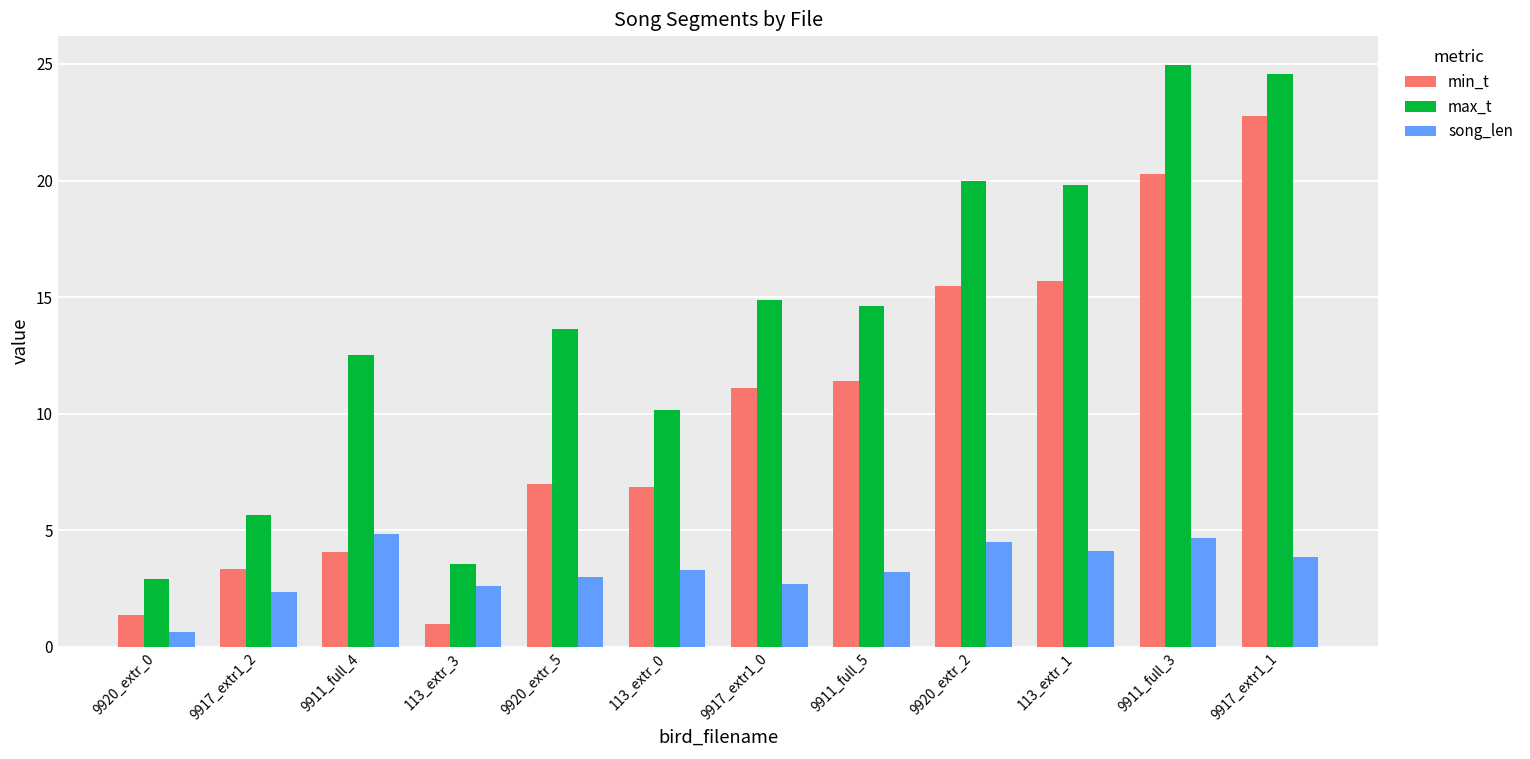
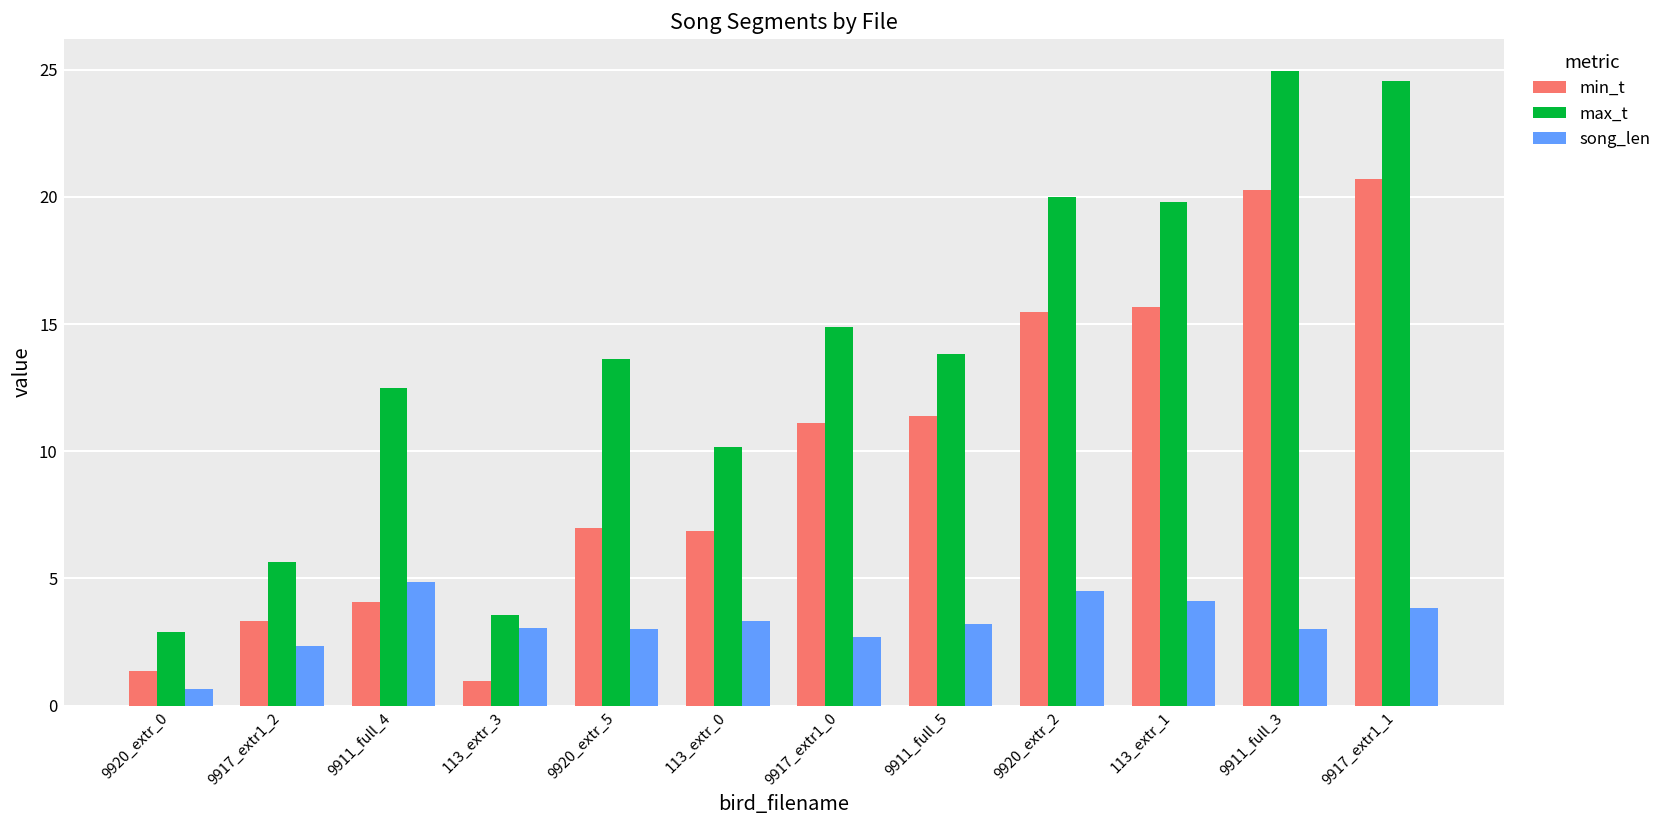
  {
    "min_t": {
      "9920_extr_0": 1.4,
      "9917_extr1_2": 3.3,
      "9911_full_4": 4.1,
      "113_extr_3": 1.0,
      "9920_extr_5": 7.0,
      "113_extr_0": 6.9,
      "9917_extr1_0": 11.1,
      "9911_full_5": 11.4,
      "9920_extr_2": 15.5,
      "113_extr_1": 15.7,
      "9911_full_3": 20.3,
-     "9917_extr1_1": 22.8
+     "9917_extr1_1": 20.7
    },
    "max_t": {
      "9920_extr_0": 2.9,
      "9917_extr1_2": 5.7,
      "9911_full_4": 12.5,
      "113_extr_3": 3.6,
      "9920_extr_5": 13.6,
      "113_extr_0": 10.2,
      "9917_extr1_0": 14.9,
-     "9911_full_5": 14.6,
+     "9911_full_5": 13.8,
      "9920_extr_2": 20.0,
      "113_extr_1": 19.8,
      "9911_full_3": 25.0,
      "9917_extr1_1": 24.6
    },
    "song_len": {
      "9920_extr_0": 0.6,
      "9917_extr1_2": 2.3,
      "9911_full_4": 4.8,
-     "113_extr_3": 2.6,
+     "113_extr_3": 3.0,
      "9920_extr_5": 3.0,
      "113_extr_0": 3.3,
      "9917_extr1_0": 2.7,
      "9911_full_5": 3.2,
      "9920_extr_2": 4.5,
      "113_extr_1": 4.1,
-     "9911_full_3": 4.7,
+     "9911_full_3": 3.0,
      "9917_extr1_1": 3.8
    }
  }
